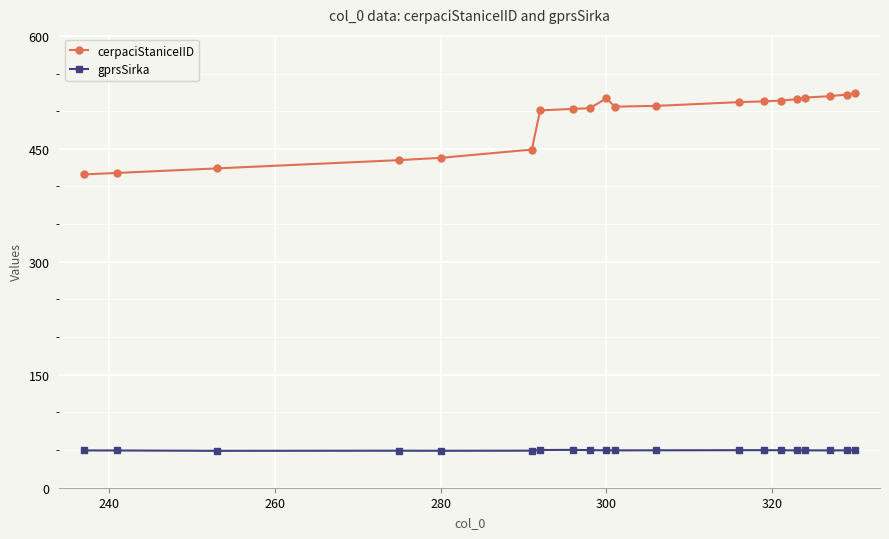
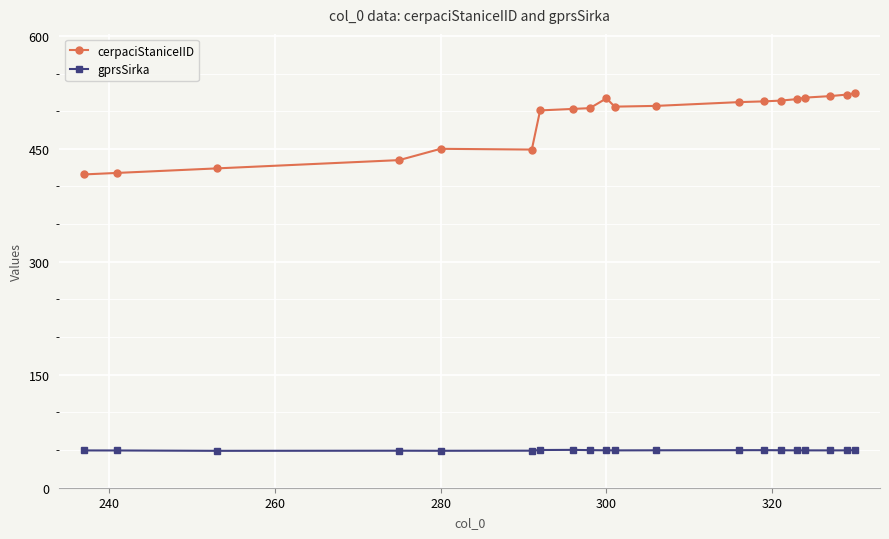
  {
    "cerpaciStaniceIID": {
-     "280": 440,
+     "280": 450,
      "300": 520
    },
    "gprsSirka": {
      "280": 50,
      "300": 50
    }
  }
